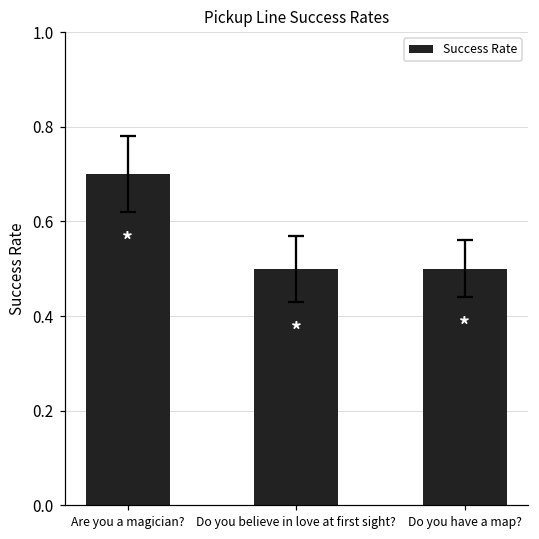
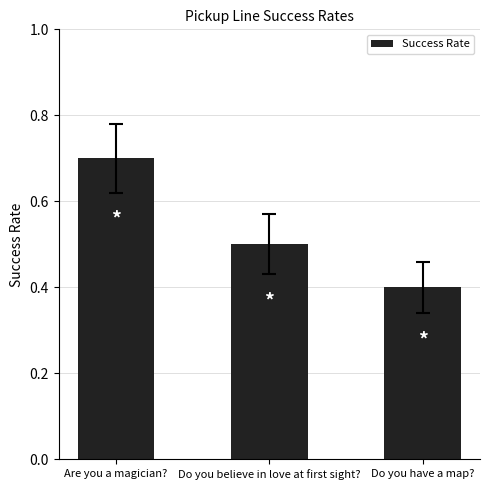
  {
    "Success Rate": {
      "Are you a magician?": 0.7,
      "Do you believe in love at first sight?": 0.5,
-     "Do you have a map?": 0.5
+     "Do you have a map?": 0.4
    }
  }
